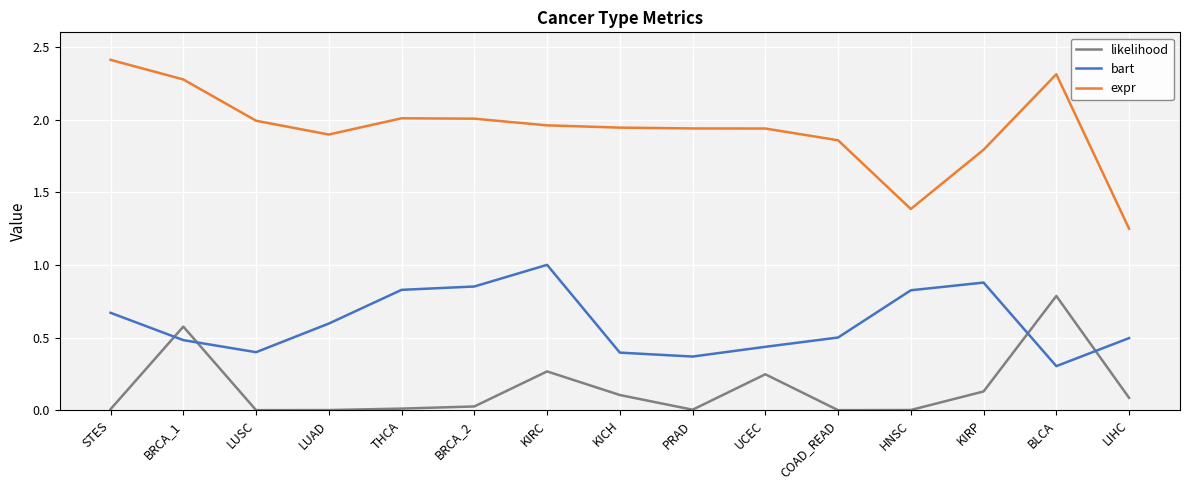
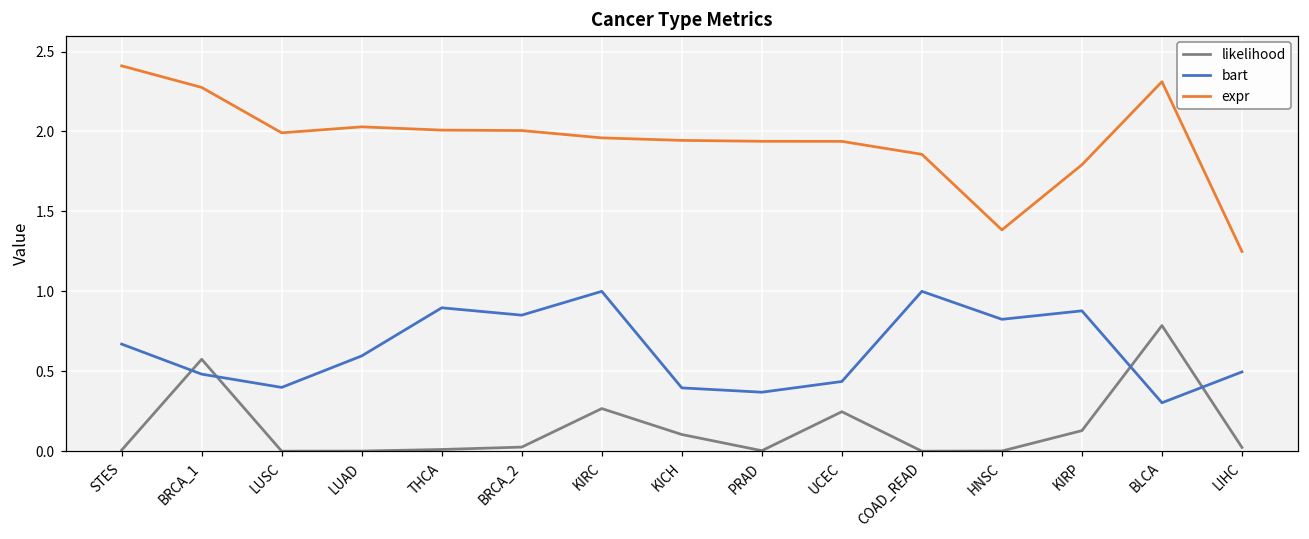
  {
    "likelihood": {
      "STES": 0.01,
      "BRCA_1": 0.58,
      "LUSC": 0.00,
      "LUAD": 0.00,
      "THCA": 0.01,
      "BRCA_2": 0.03,
      "KIRC": 0.27,
      "KICH": 0.10,
      "PRAD": 0.00,
      "UCEC": 0.25,
      "COAD_READ": 0.00,
      "HNSC": 0.00,
      "KIRP": 0.13,
      "BLCA": 0.79,
-     "LIHC": 0.08
+     "LIHC": 0.02
    },
    "bart": {
      "STES": 0.67,
      "BRCA_1": 0.48,
      "LUSC": 0.40,
      "LUAD": 0.60,
-     "THCA": 0.83,
+     "THCA": 0.90,
      "BRCA_2": 0.85,
      "KIRC": 1.00,
      "KICH": 0.40,
      "PRAD": 0.37,
      "UCEC": 0.44,
-     "COAD_READ": 0.5,
+     "COAD_READ": 1.0,
      "HNSC": 0.83,
      "KIRP": 0.88,
      "BLCA": 0.30,
      "LIHC": 0.50
    },
    "expr": {
      "STES": 2.41,
      "BRCA_1": 2.28,
      "LUSC": 1.99,
-     "LUAD": 1.90,
+     "LUAD": 2.03,
      "THCA": 2.01,
      "BRCA_2": 2.01,
      "KIRC": 1.96,
      "KICH": 1.94,
      "PRAD": 1.94,
      "UCEC": 1.94,
      "COAD_READ": 1.86,
      "HNSC": 1.38,
      "KIRP": 1.79,
      "BLCA": 2.31,
      "LIHC": 1.25
    }
  }
